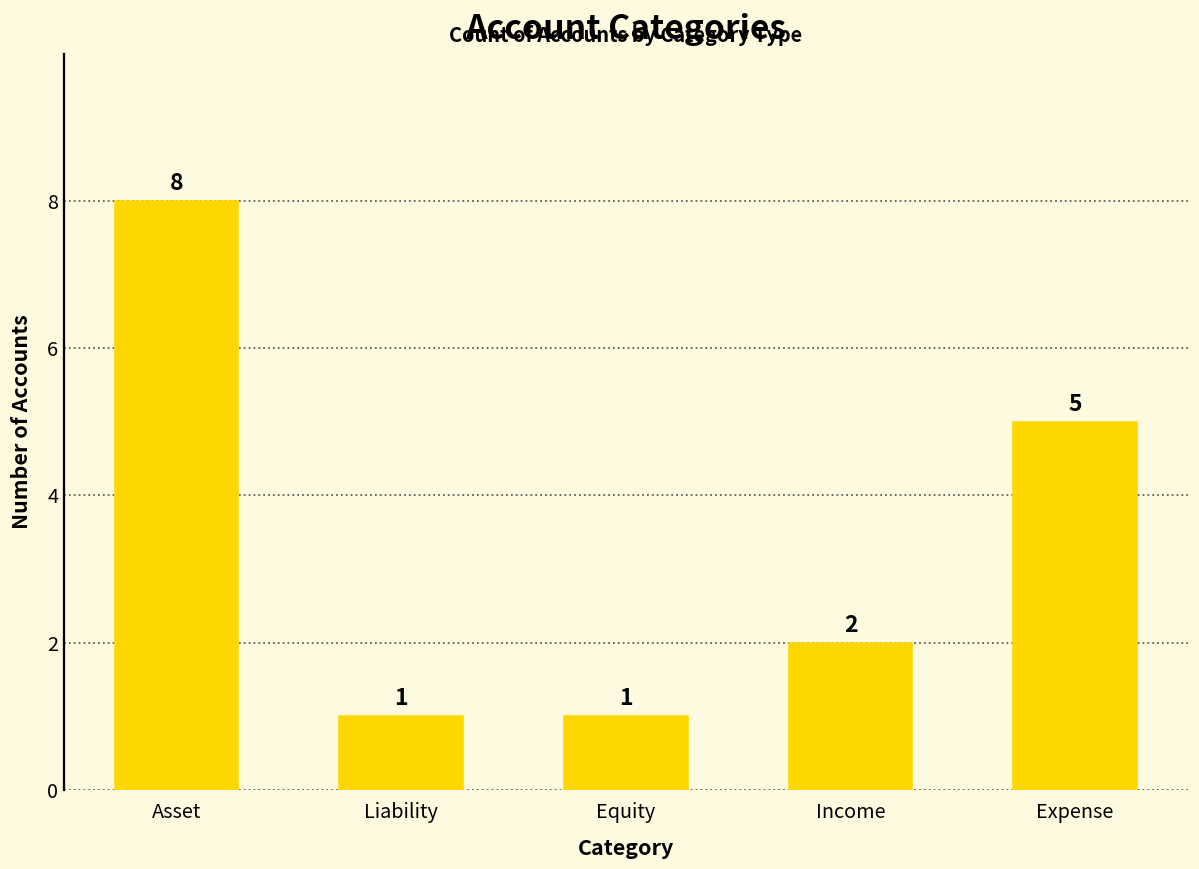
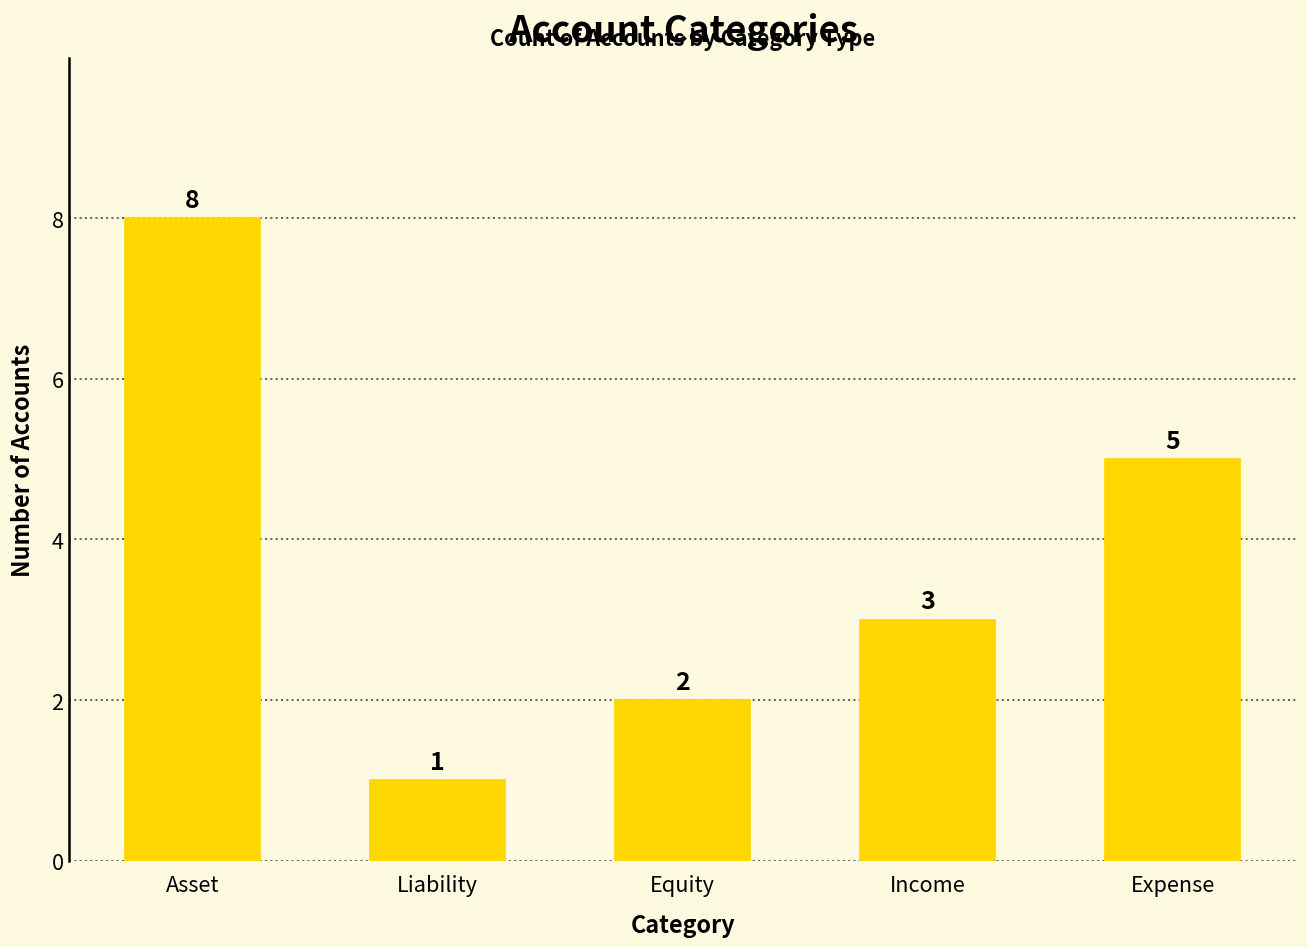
  {
    "Asset": 8,
    "Liability": 1,
-   "Equity": 1,
-   "Income": 2,
+   "Equity": 2,
+   "Income": 3,
    "Expense": 5
  }
